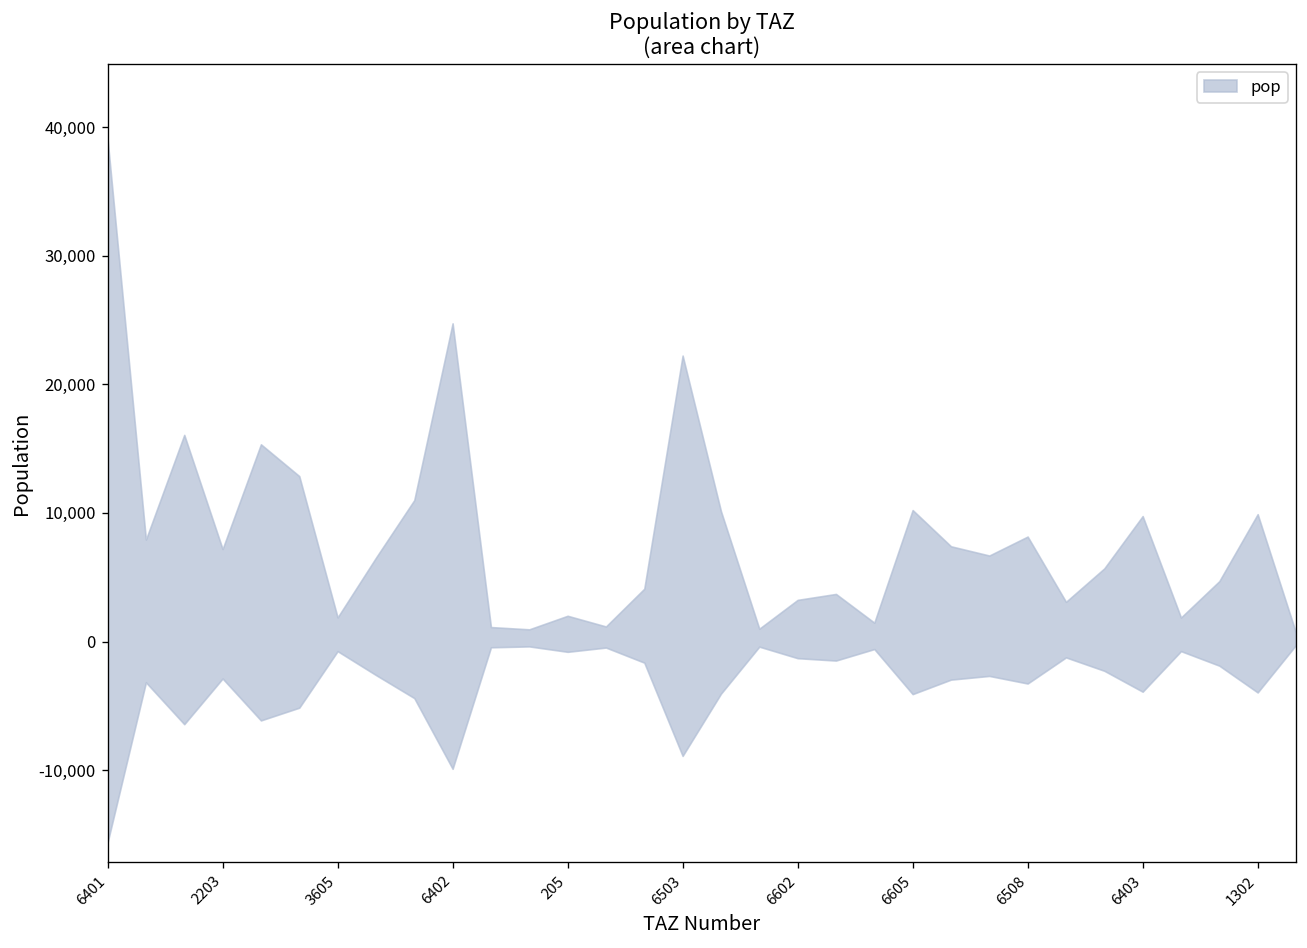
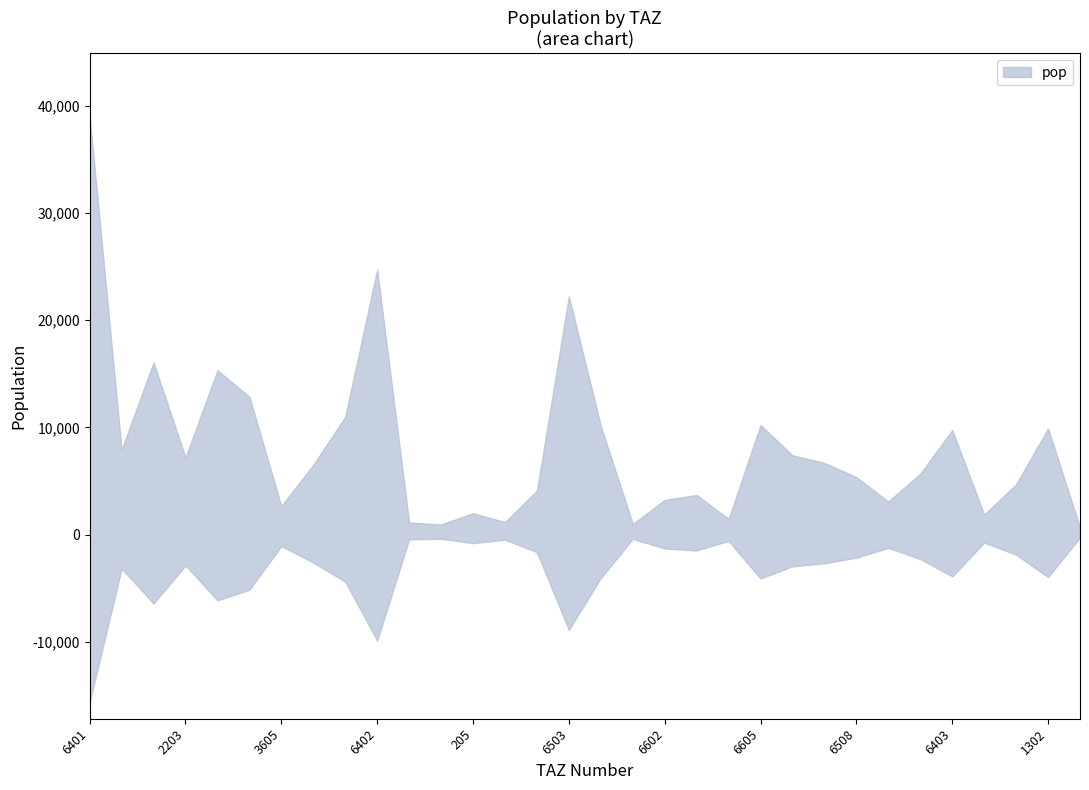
  {
-   "3605": "1,900",
-   "6508": "8,200"
+   "3605": "2,700",
+   "6508": "5,400"
  }
